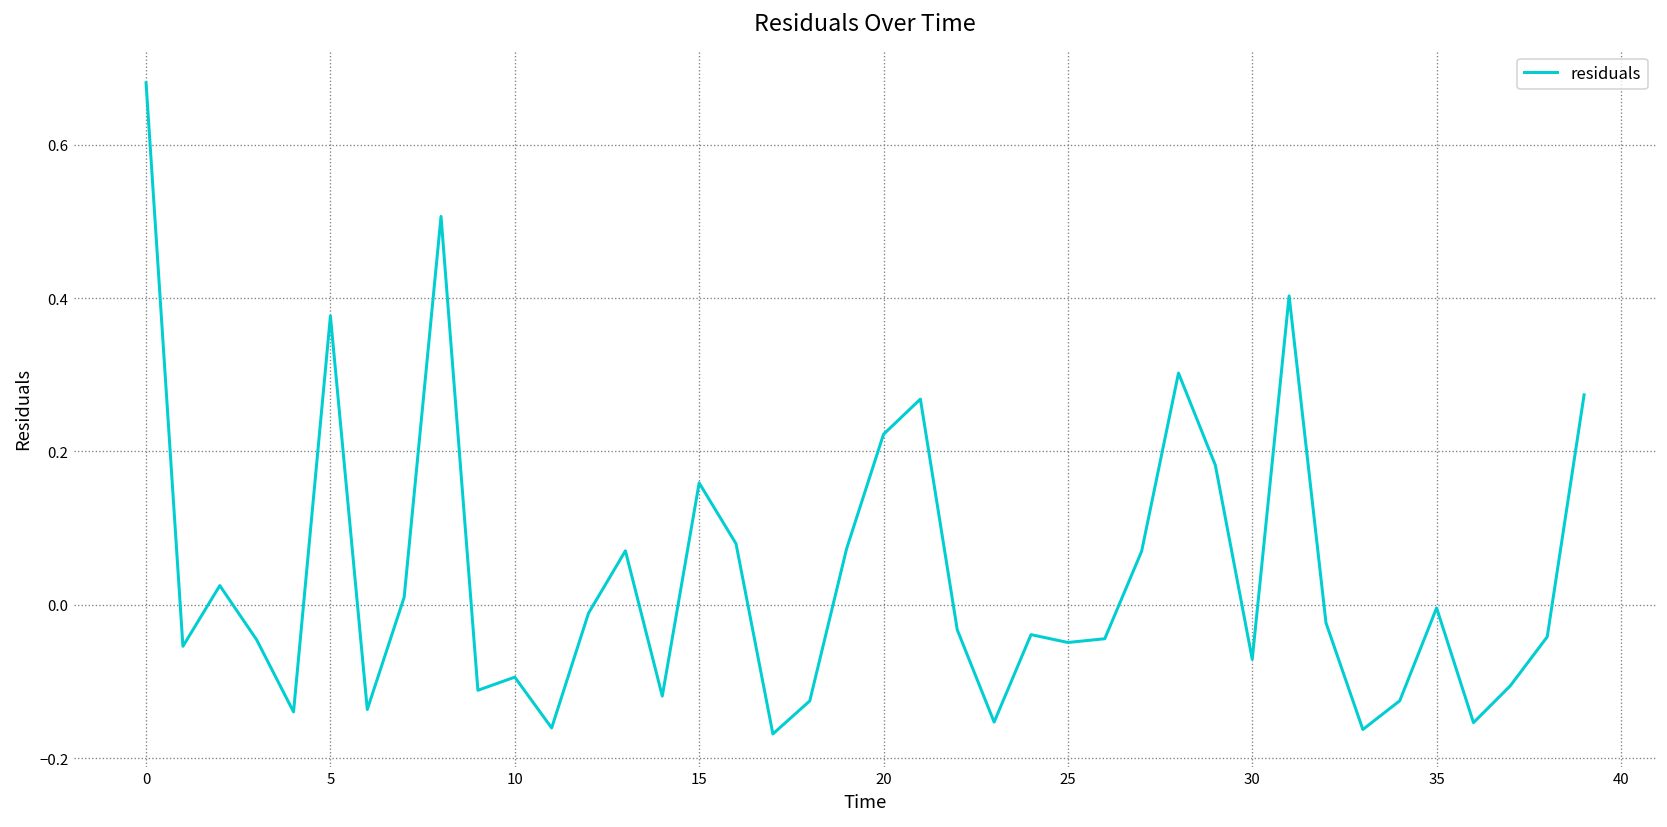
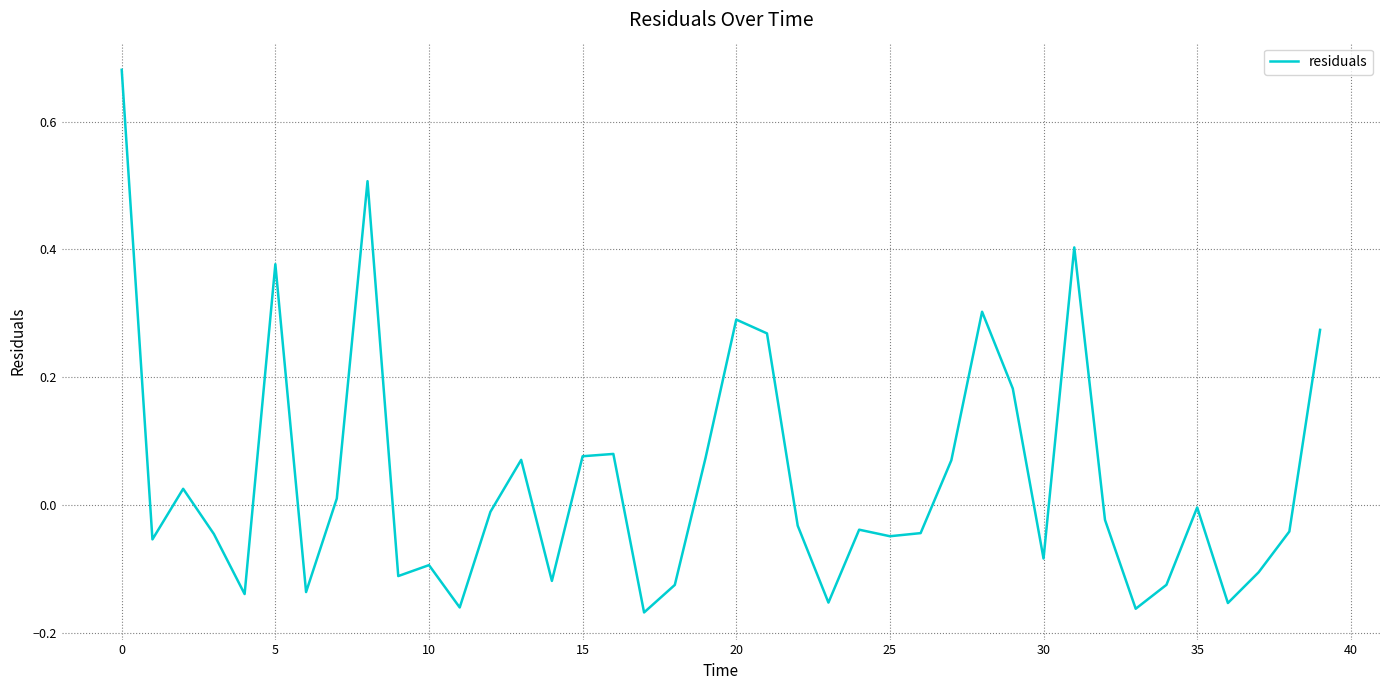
  {
    "0": 0.68,
    "5": 0.38,
    "10": -0.09,
-   "15": 0.16,
-   "20": 0.22,
+   "15": 0.08,
+   "20": 0.29,
    "25": -0.05,
-   "30": -0.07,
+   "30": -0.08,
    "35": 0.00
  }
